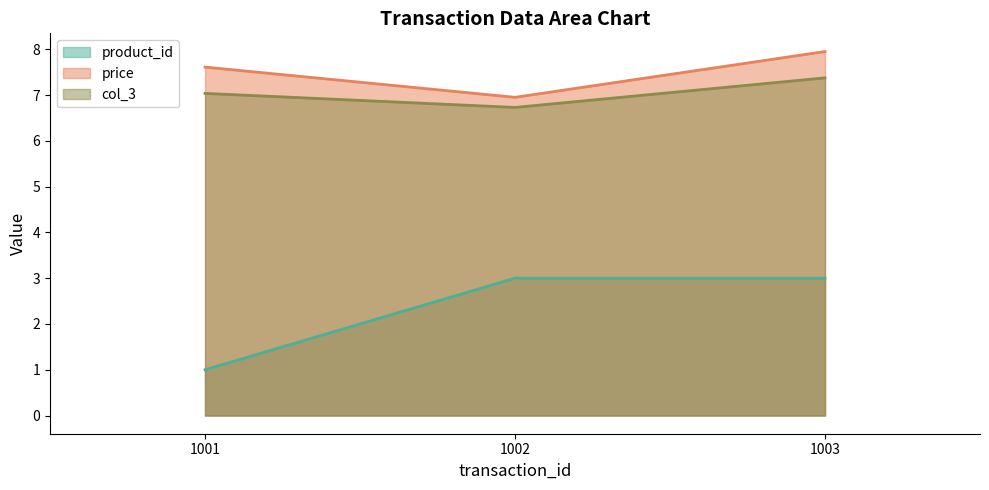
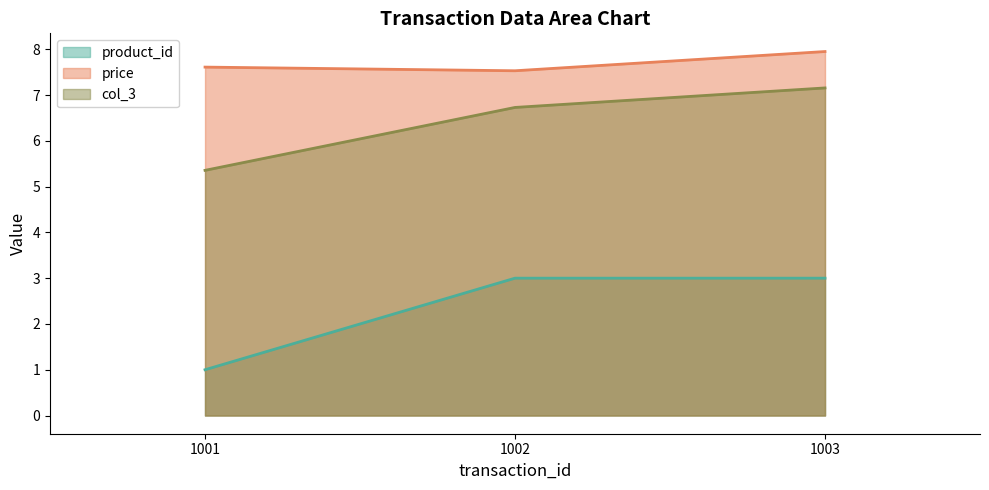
  {
    "product_id": {
      "1001": 1.0,
      "1002": 3.0,
      "1003": 3.0
    },
    "price": {
      "1001": 7.6,
-     "1002": 7.0,
+     "1002": 7.5,
      "1003": 8.0
    },
    "col_3": {
-     "1001": 7.0,
+     "1001": 5.4,
      "1002": 6.7,
-     "1003": 7.4
+     "1003": 7.2
    }
  }
